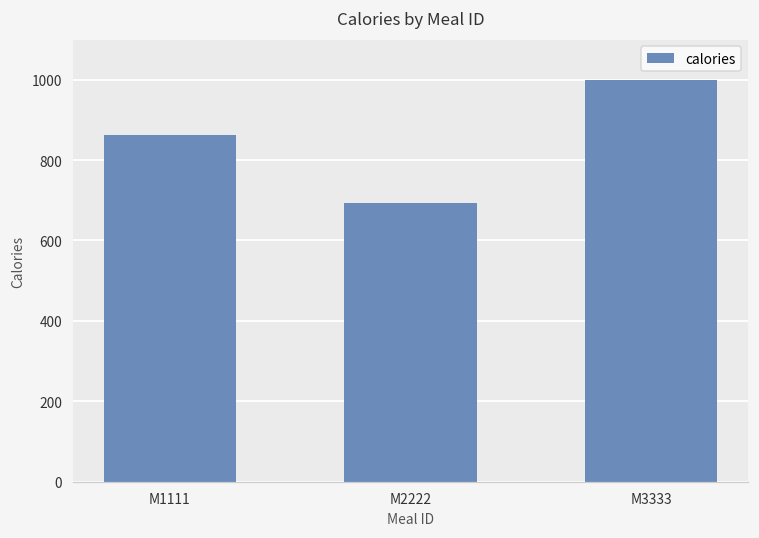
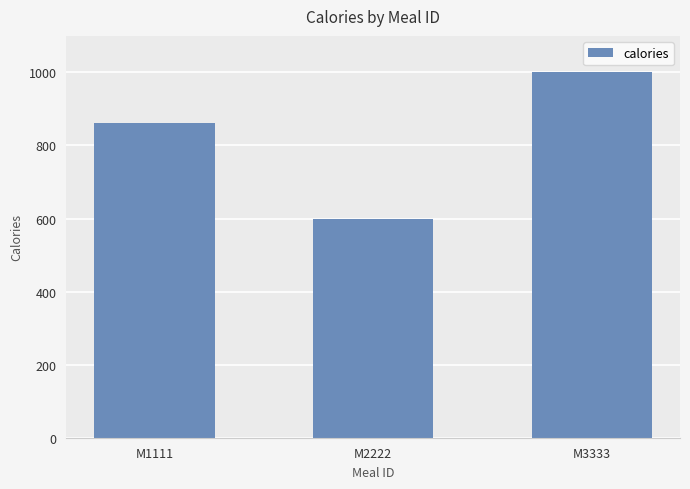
  {
    "M1111": 860,
-   "M2222": 690,
+   "M2222": 600,
    "M3333": 1000
  }
